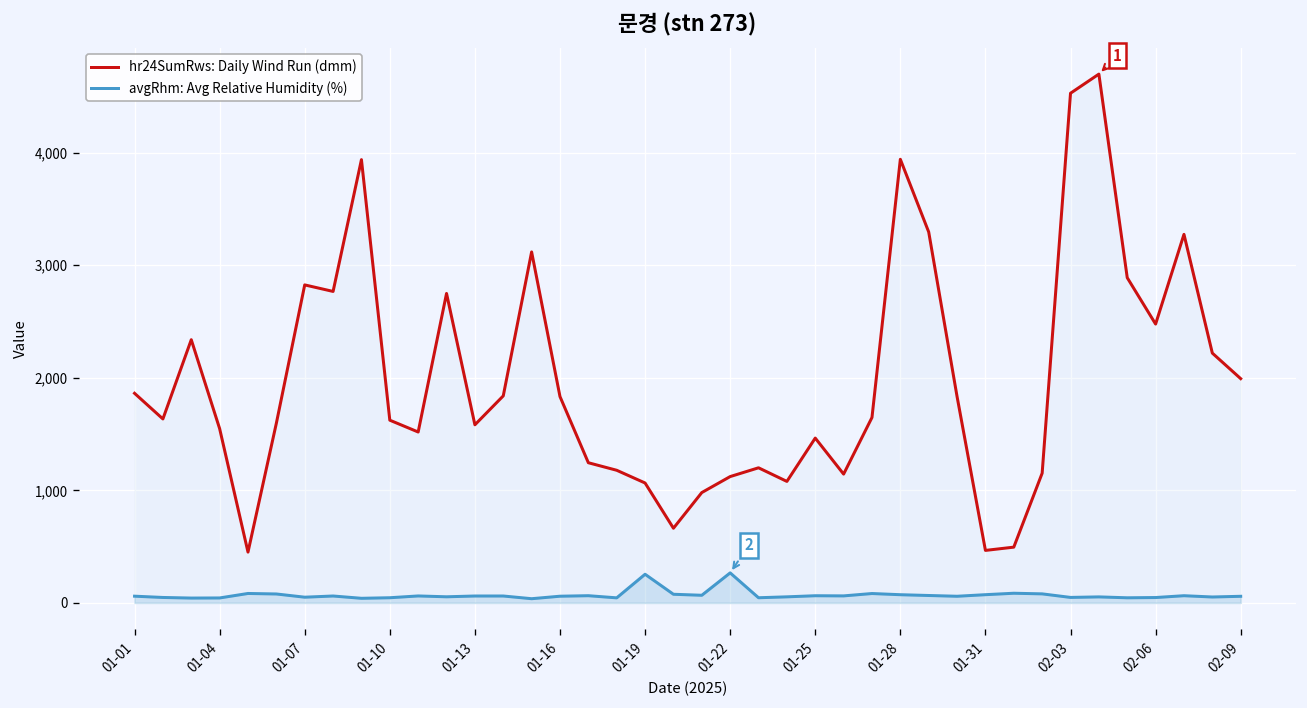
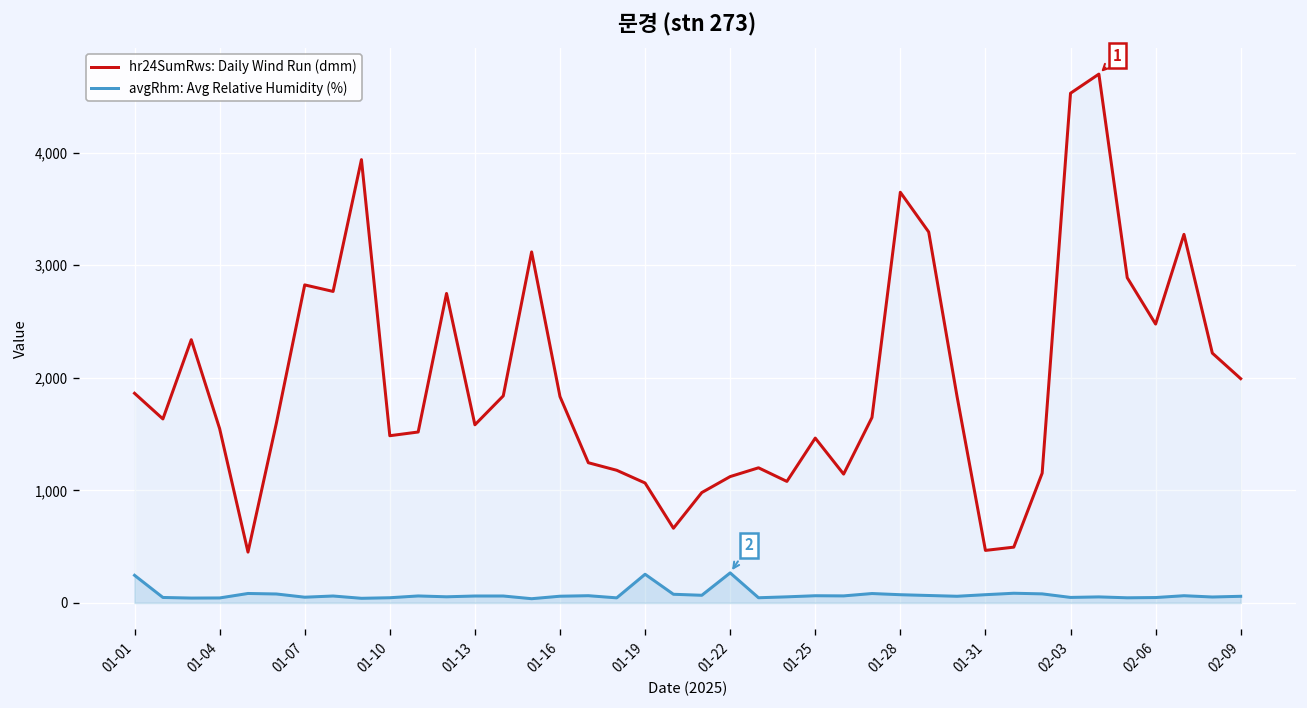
  {
    "hr24SumRws: Daily Wind Run (dmm)": {
      "01-01": "1,900",
      "01-04": "1,500",
      "01-07": "2,800",
-     "01-10": "1,600",
+     "01-10": "1,500",
      "01-13": "1,600",
      "01-16": "1,800",
      "01-19": "1,100",
      "01-22": "1,100",
      "01-25": "1,500",
-     "01-28": "3,900",
+     "01-28": "3,600",
      "01-31": "500",
      "02-03": "4,500",
      "02-06": "2,500",
      "02-09": "2,000"
    },
    "avgRhm: Avg Relative Humidity (%)": {
-     "01-01": "100",
+     "01-01": "200",
      "01-04": "0",
      "01-07": "100",
      "01-10": "0",
      "01-13": "100",
      "01-16": "100",
      "01-19": "300",
      "01-25": "100",
      "01-28": "100",
      "01-31": "100",
      "02-03": "0",
      "02-06": "0",
      "02-09": "100"
    }
  }
